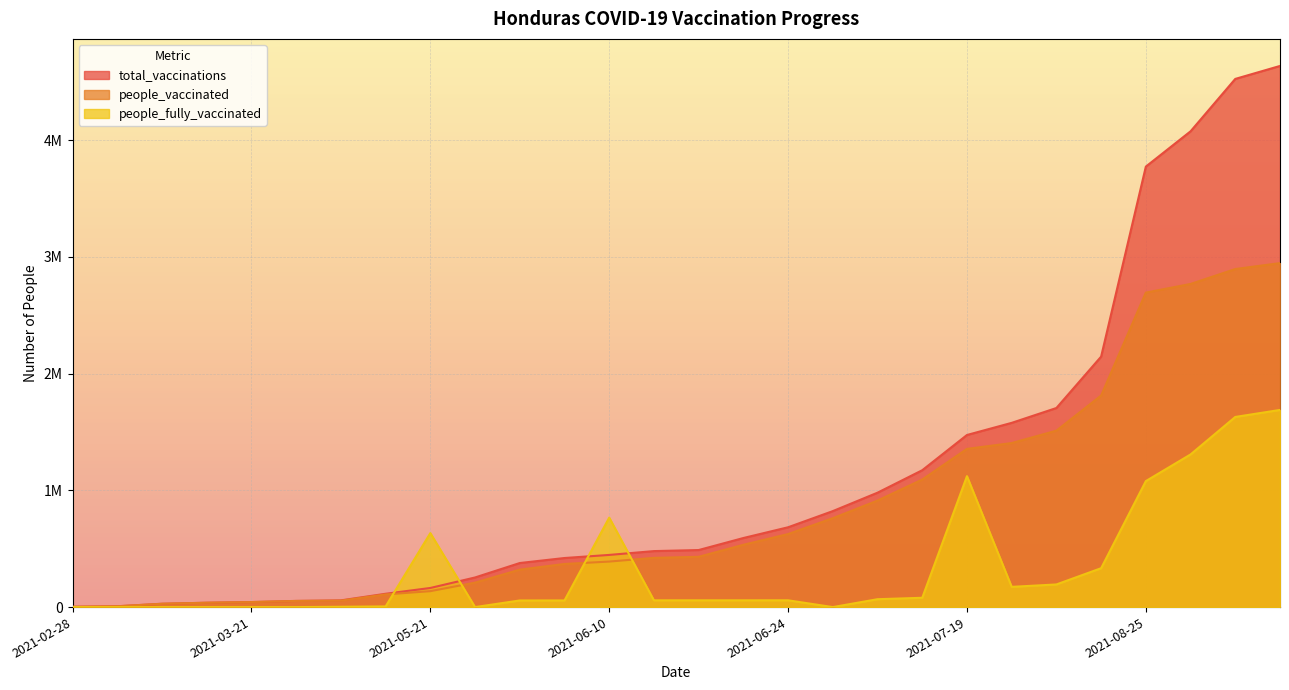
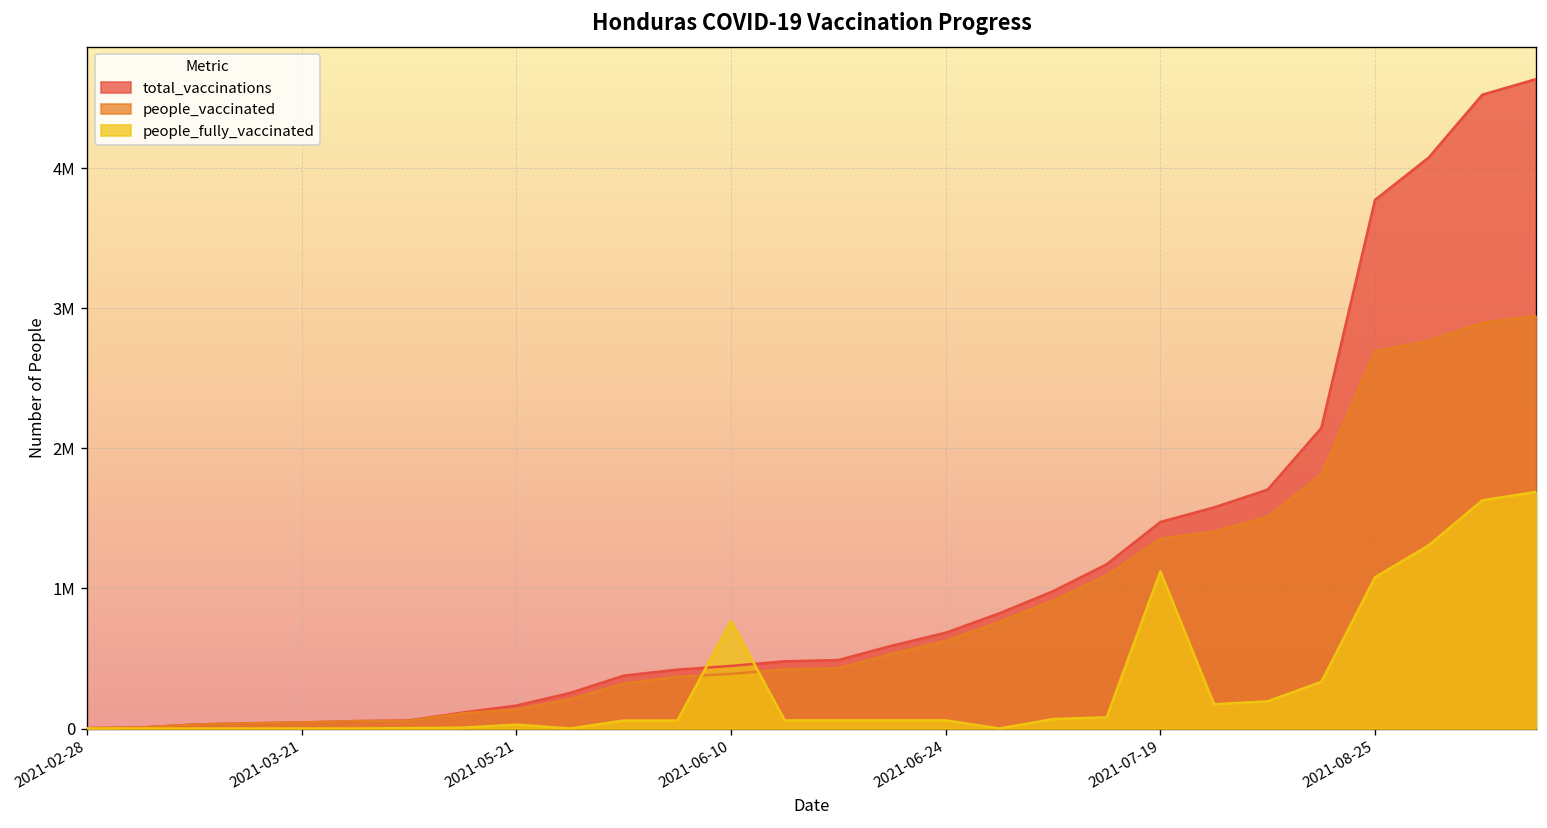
  {
    "people_fully_vaccinated": {
      "2021-03-21": 0,
-     "2021-05-21": 630000,
+     "2021-05-21": 30000,
      "2021-06-10": 770000,
      "2021-06-24": 60000,
      "2021-07-19": 1120000,
      "2021-08-25": 1080000
    }
  }
